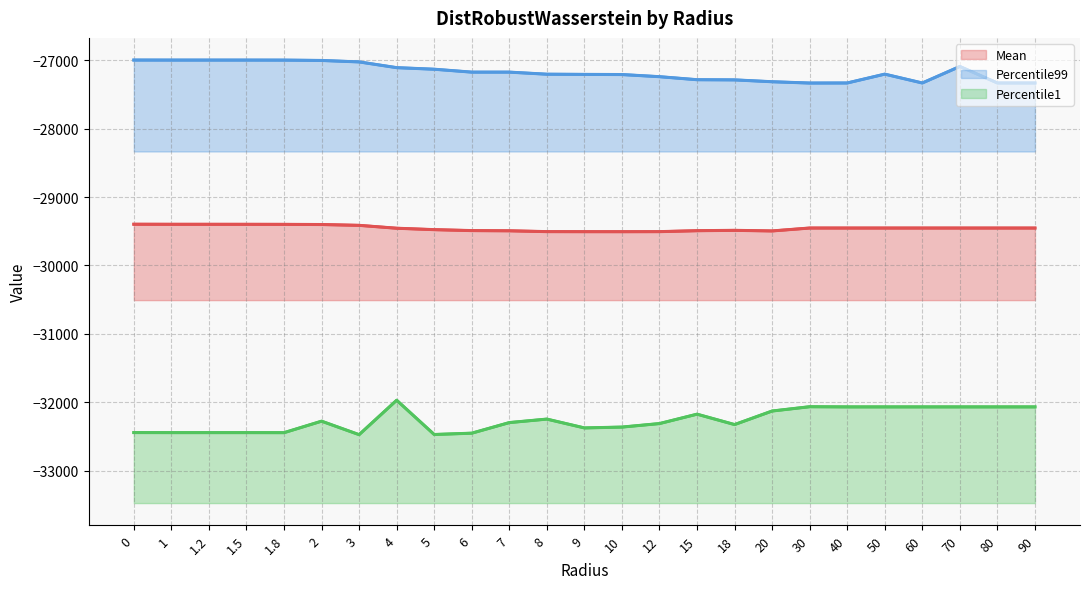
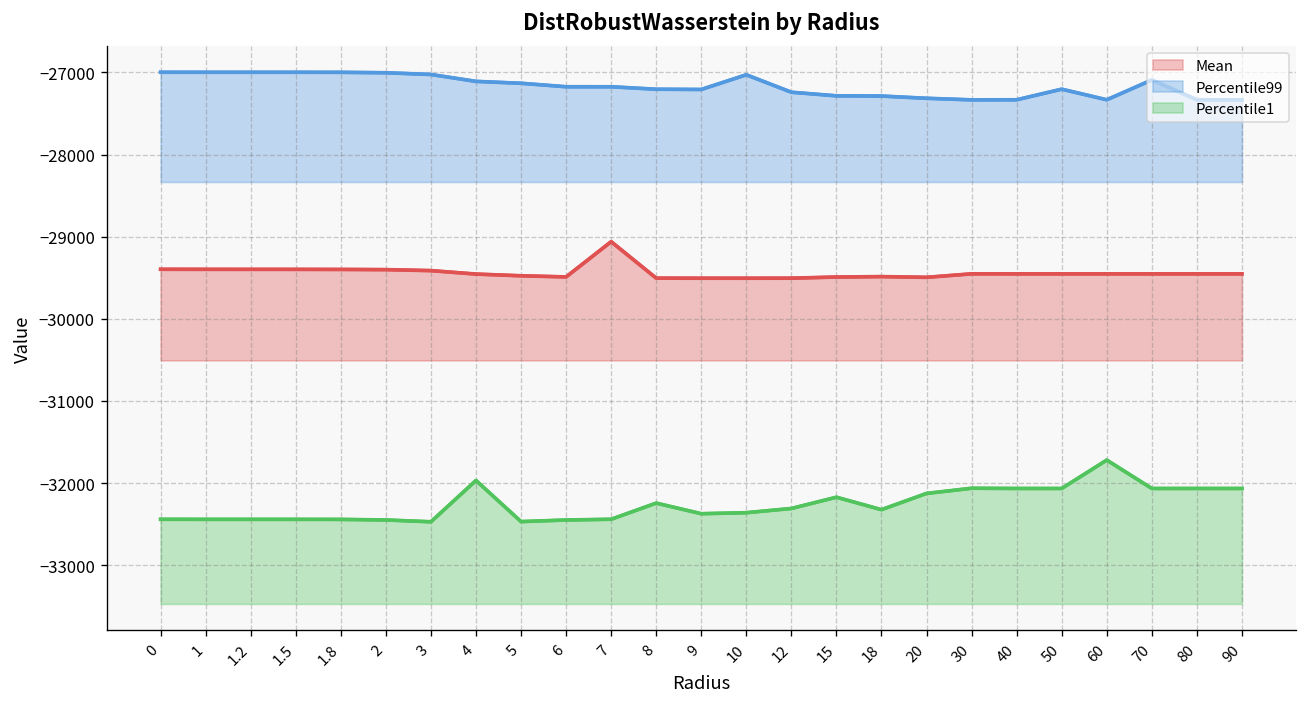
  {
    "Mean": {
      "0": -29400,
      "1": -29400,
      "1.2": -29400,
      "1.5": -29400,
      "1.8": -29400,
      "2": -29400,
      "3": -29400,
      "4": -29500,
      "5": -29500,
      "6": -29500,
-     "7": -29500,
+     "7": -29100,
      "8": -29500,
      "9": -29500,
      "10": -29500,
      "12": -29500,
      "15": -29500,
      "18": -29500,
      "20": -29500,
      "30": -29500,
      "40": -29500,
      "50": -29500,
      "60": -29500,
      "70": -29500,
      "80": -29500,
      "90": -29500
    },
    "Percentile99": {
      "0": -27000,
      "1": -27000,
      "1.2": -27000,
      "1.5": -27000,
      "1.8": -27000,
      "2": -27000,
      "3": -27000,
      "4": -27100,
      "5": -27100,
      "6": -27200,
      "7": -27200,
      "8": -27200,
      "9": -27200,
-     "10": -27200,
+     "10": -27000,
      "12": -27200,
      "15": -27300,
      "18": -27300,
      "20": -27300,
      "30": -27300,
      "40": -27300,
      "50": -27200,
      "60": -27300
    },
    "Percentile1": {
      "0": -32400,
      "1": -32400,
      "1.2": -32400,
      "1.5": -32400,
      "1.8": -32400,
-     "2": -32300,
+     "2": -32500,
      "3": -32500,
      "4": -32000,
      "5": -32500,
      "6": -32500,
-     "7": -32300,
+     "7": -32400,
      "8": -32200,
      "9": -32400,
      "10": -32400,
      "12": -32300,
      "15": -32200,
      "18": -32300,
      "20": -32100,
      "30": -32100,
      "40": -32100,
      "50": -32100,
-     "60": -32100,
+     "60": -31700,
      "70": -32100,
      "80": -32100,
      "90": -32100
    }
  }
